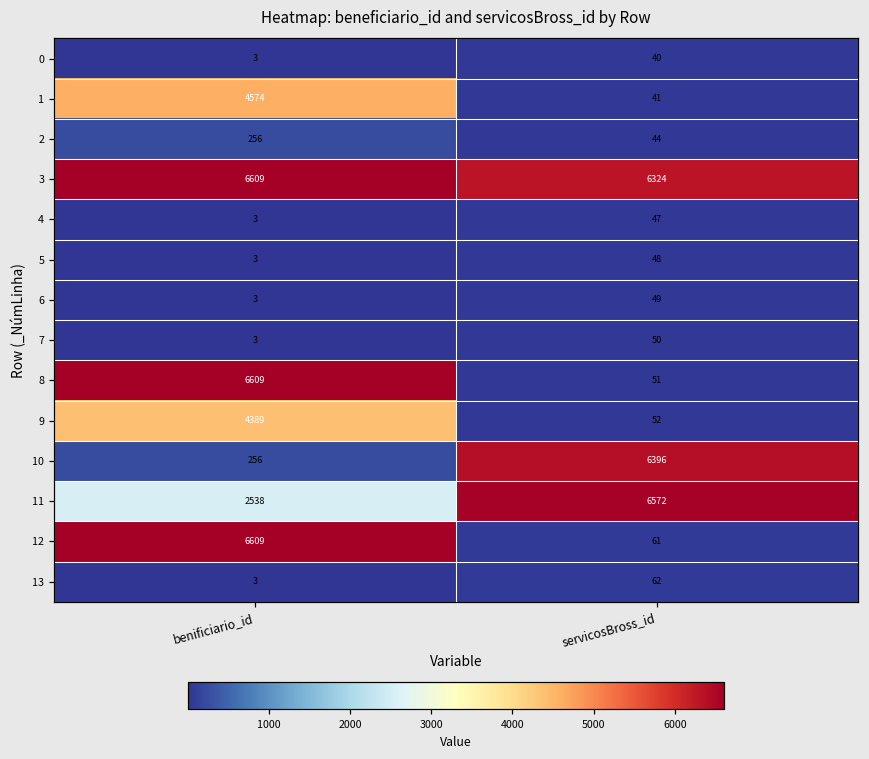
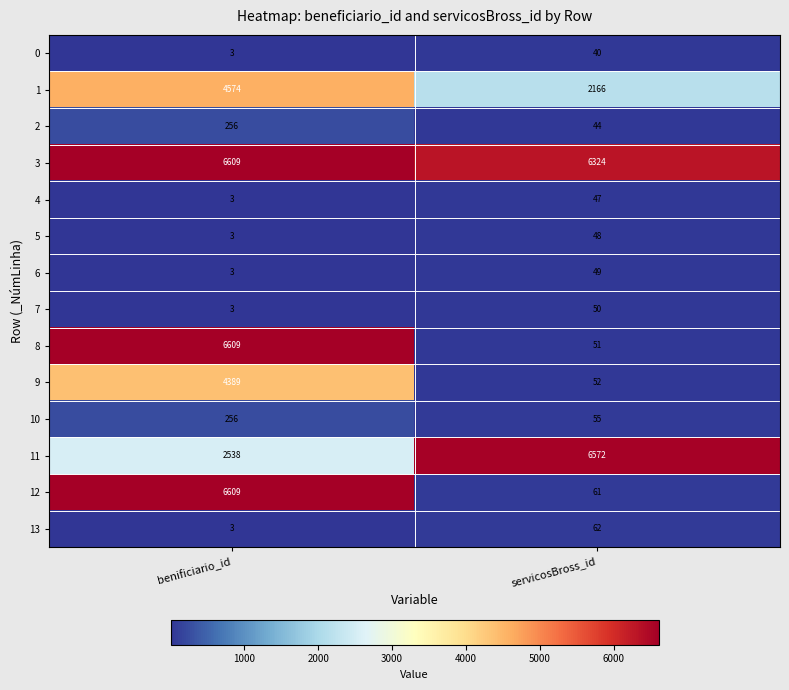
  {
    "0": {
      "benificiario_id": 3,
      "servicosBross_id": 40
    },
    "1": {
      "benificiario_id": 4574,
-     "servicosBross_id": 41
+     "servicosBross_id": 2166
    },
    "2": {
      "benificiario_id": 256,
      "servicosBross_id": 44
    },
    "3": {
      "benificiario_id": 6609,
      "servicosBross_id": 6324
    },
    "4": {
      "benificiario_id": 3,
      "servicosBross_id": 47
    },
    "5": {
      "benificiario_id": 3,
      "servicosBross_id": 48
    },
    "6": {
      "benificiario_id": 3,
      "servicosBross_id": 49
    },
    "7": {
      "benificiario_id": 3,
      "servicosBross_id": 50
    },
    "8": {
      "benificiario_id": 6609,
      "servicosBross_id": 51
    },
    "9": {
      "benificiario_id": 4389,
      "servicosBross_id": 52
    },
    "10": {
      "benificiario_id": 256,
-     "servicosBross_id": 6396
+     "servicosBross_id": 55
    },
    "11": {
      "benificiario_id": 2538,
      "servicosBross_id": 6572
    },
    "12": {
      "benificiario_id": 6609,
      "servicosBross_id": 61
    },
    "13": {
      "benificiario_id": 3,
      "servicosBross_id": 62
    }
  }
